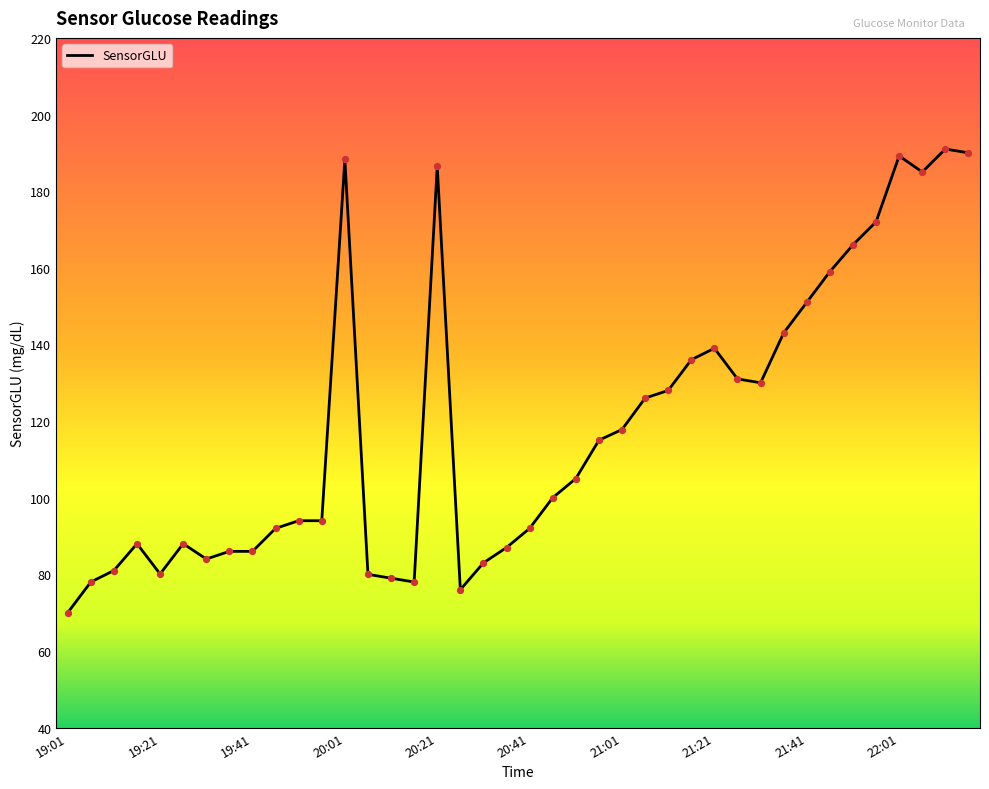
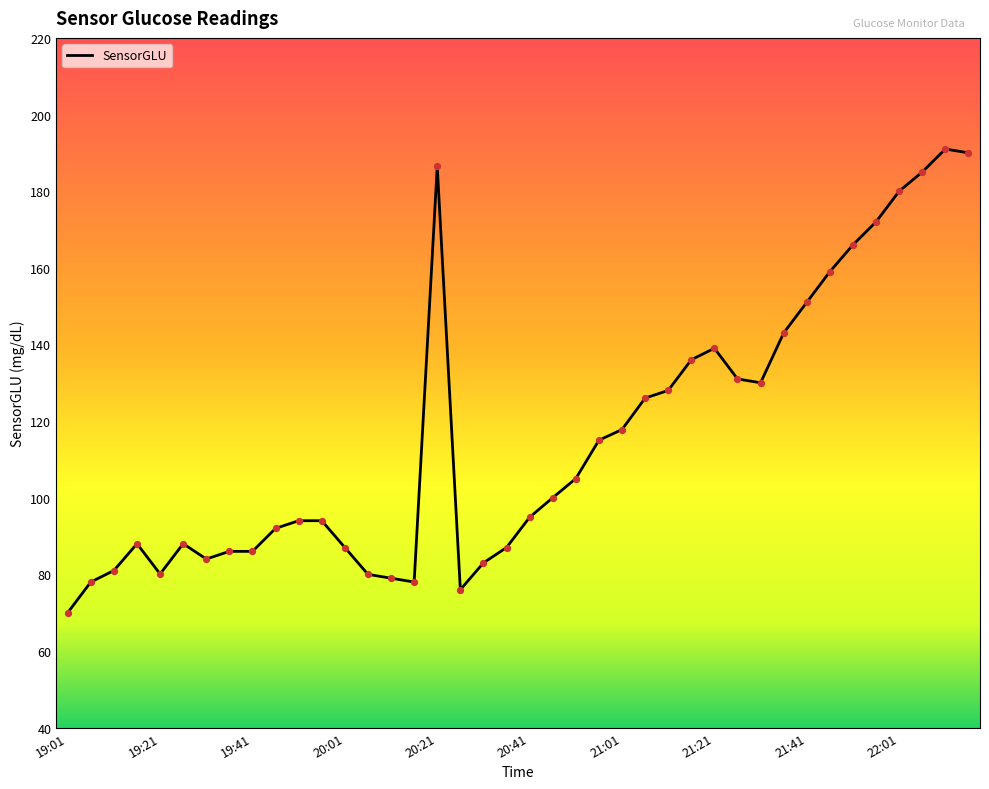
  {
    "19:01": 70,
    "19:21": 80,
    "19:41": 86,
-   "20:01": 188,
+   "20:01": 87,
    "20:21": 187,
-   "20:41": 92,
+   "20:41": 95,
    "21:01": 118,
    "21:21": 139,
    "21:41": 151,
-   "22:01": 189
+   "22:01": 180
  }
